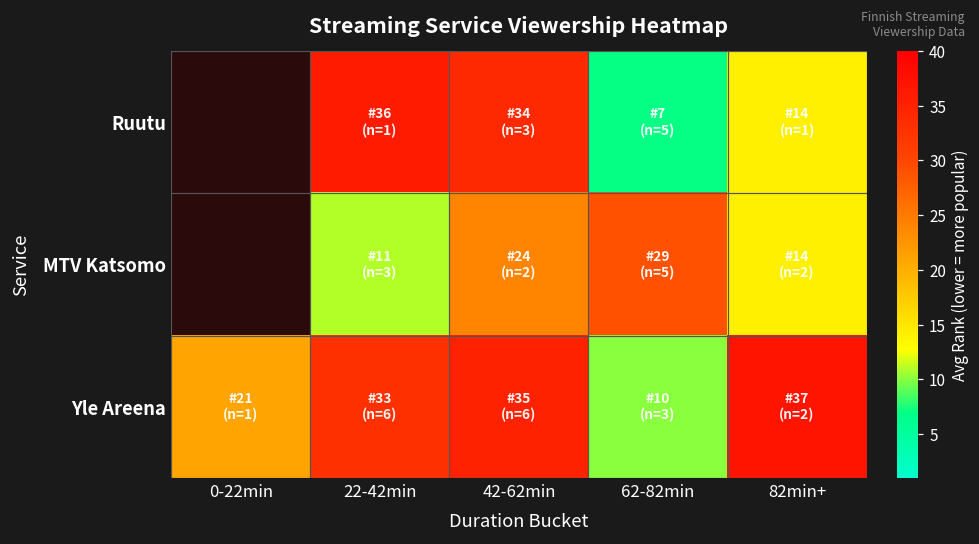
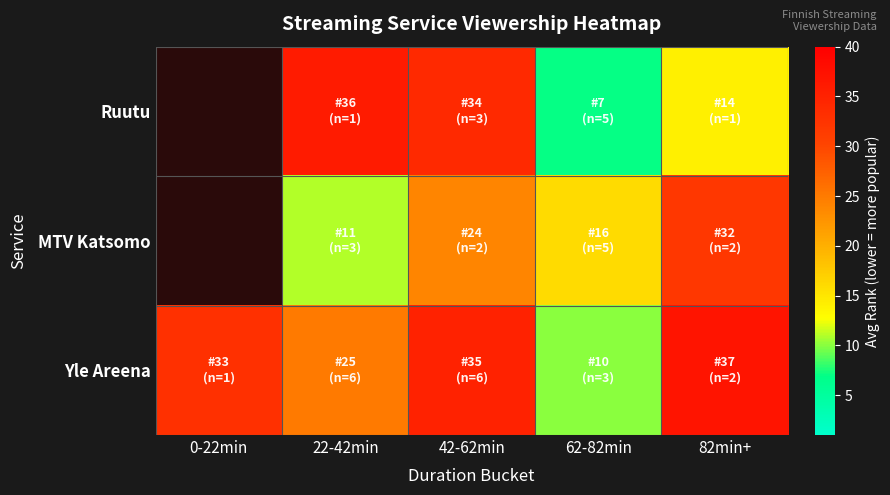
  {
    "MTV Katsomo": {
-     "62-82min": 29,
-     "82min+": 14
+     "62-82min": 16,
+     "82min+": 32
    },
    "Yle Areena": {
-     "0-22min": 21,
-     "22-42min": 33
+     "0-22min": 33,
+     "22-42min": 25
    }
  }
